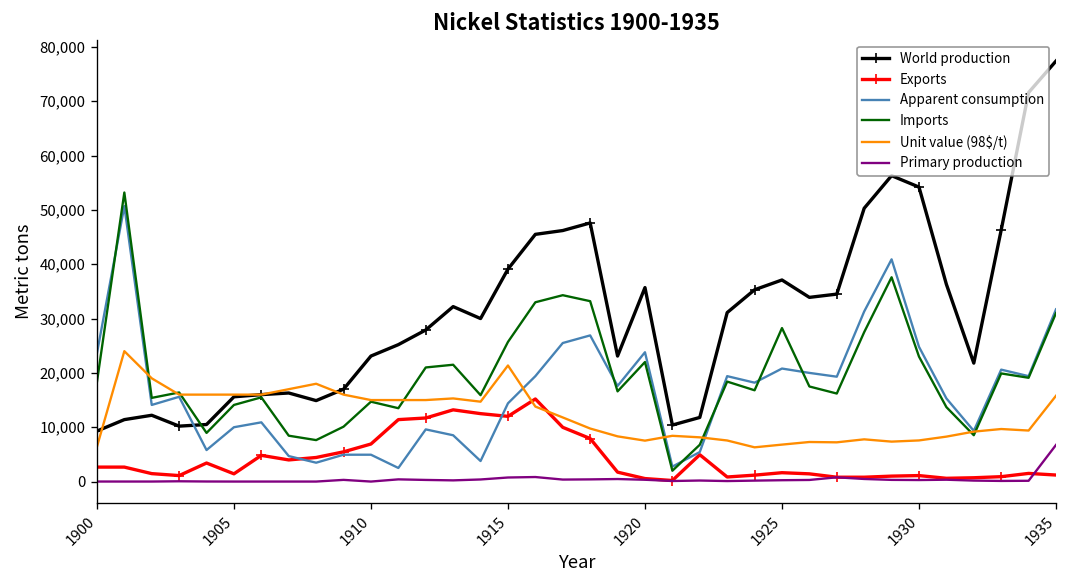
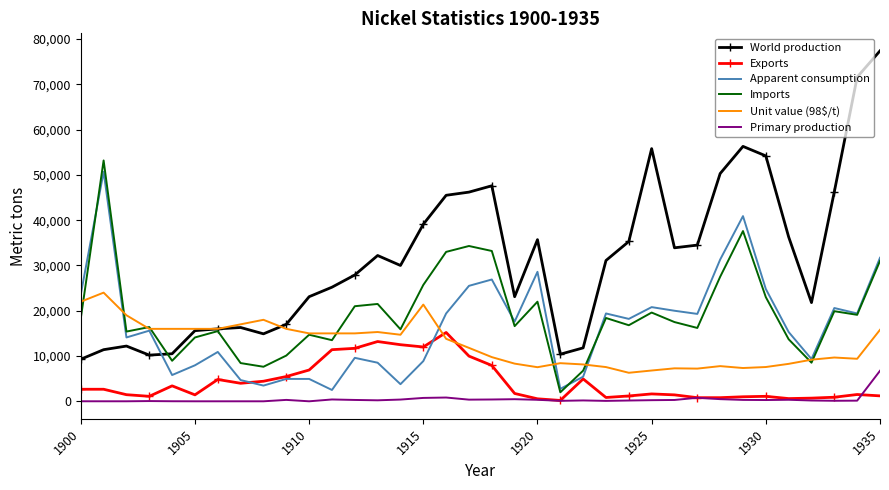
  {
    "World production": {
      "1900": "9,000",
      "1910": "23,000",
      "1915": "39,000",
      "1920": "36,000",
-     "1925": "37,000",
+     "1925": "56,000",
      "1930": "54,000",
      "1935": "77,000"
    },
    "Exports": {
      "1900": "3,000",
      "1905": "1,000",
      "1910": "7,000",
      "1915": "12,000",
      "1925": "2,000",
      "1930": "1,000",
      "1935": "1,000"
    },
    "Apparent consumption": {
      "1900": "24,000",
-     "1905": "10,000",
+     "1905": "8,000",
      "1910": "5,000",
-     "1915": "14,000",
-     "1920": "24,000",
+     "1915": "9,000",
+     "1920": "29,000",
      "1925": "21,000",
      "1930": "25,000",
      "1935": "32,000"
    },
    "Imports": {
      "1900": "18,000",
      "1905": "14,000",
      "1915": "26,000",
      "1920": "22,000",
-     "1925": "28,000",
+     "1925": "20,000",
      "1930": "23,000",
      "1935": "31,000"
    },
    "Unit value (98$/t)": {
-     "1900": "6,000",
+     "1900": "22,000",
      "1915": "21,000",
      "1920": "8,000",
      "1925": "7,000",
      "1930": "8,000",
      "1935": "16,000"
    },
    "Primary production": {
      "1900": "0",
      "1905": "0",
      "1910": "0",
      "1915": "1,000",
      "1925": "0",
      "1930": "0",
      "1935": "7,000"
    }
  }
